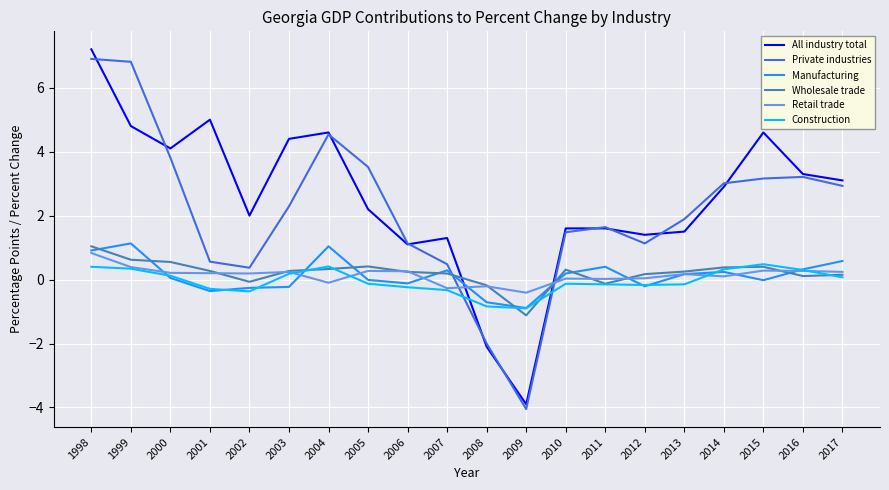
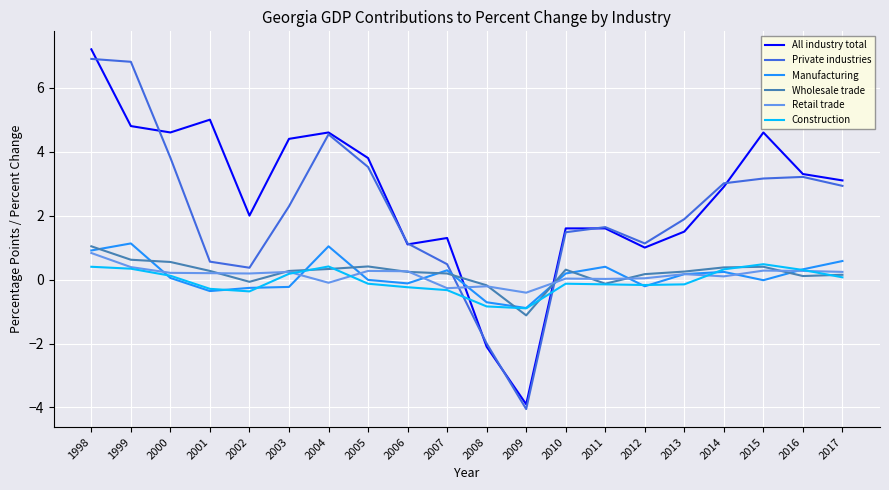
  {
    "All industry total": {
      "1998": 7.2,
      "1999": 4.8,
-     "2000": 4.1,
+     "2000": 4.6,
      "2001": 5.0,
      "2002": 2.0,
      "2003": 4.4,
-     "2005": 2.2,
+     "2005": 3.8,
      "2007": 1.3,
      "2008": -2.1,
      "2009": -3.9,
      "2010": 1.6,
-     "2012": 1.4,
+     "2012": 1.0,
      "2013": 1.5,
      "2014": 2.9,
      "2015": 4.6,
      "2016": 3.3,
      "2017": 3.1
    }
  }
